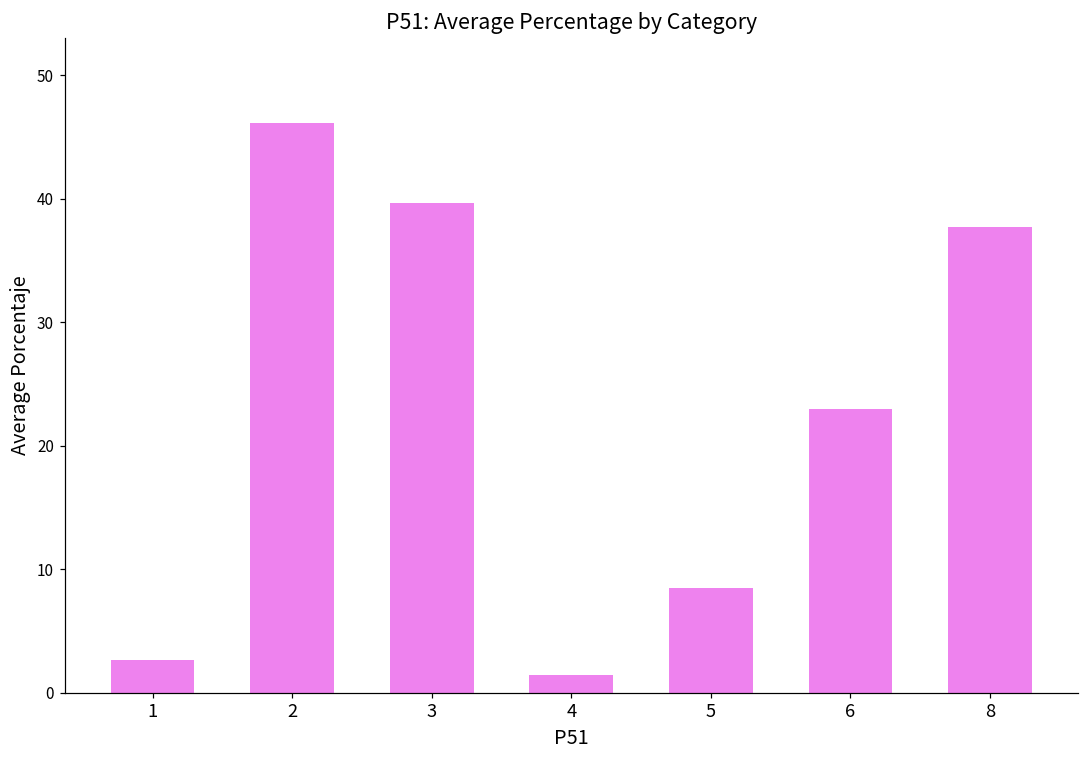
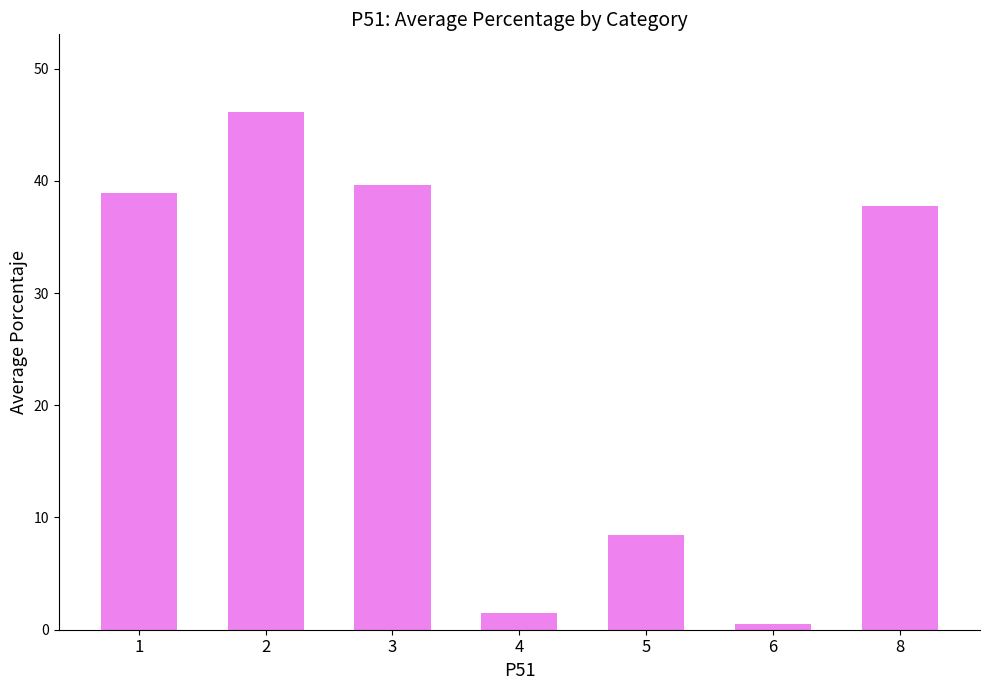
  {
-   "1": 2.7,
+   "1": 39.0,
    "2": 46.1,
    "3": 39.7,
    "4": 1.5,
    "5": 8.5,
-   "6": 23.0,
+   "6": 0.5,
    "8": 37.8
  }
